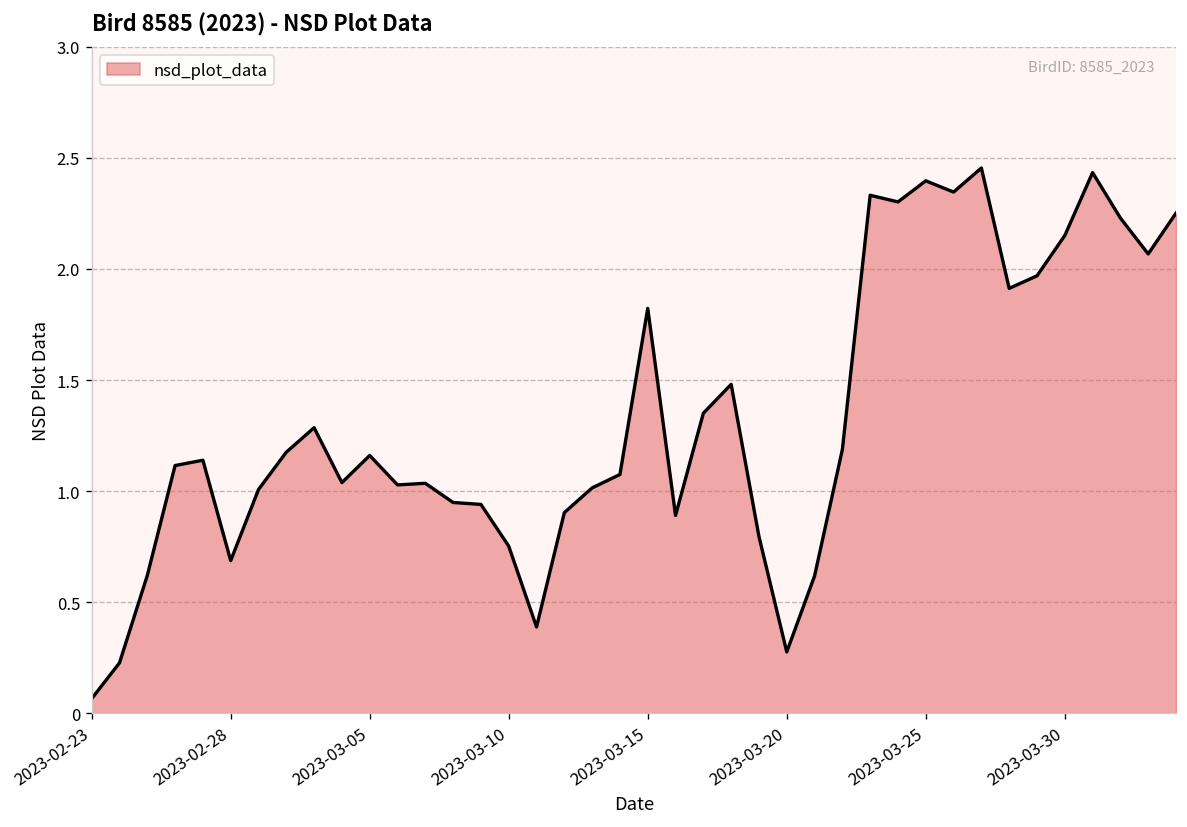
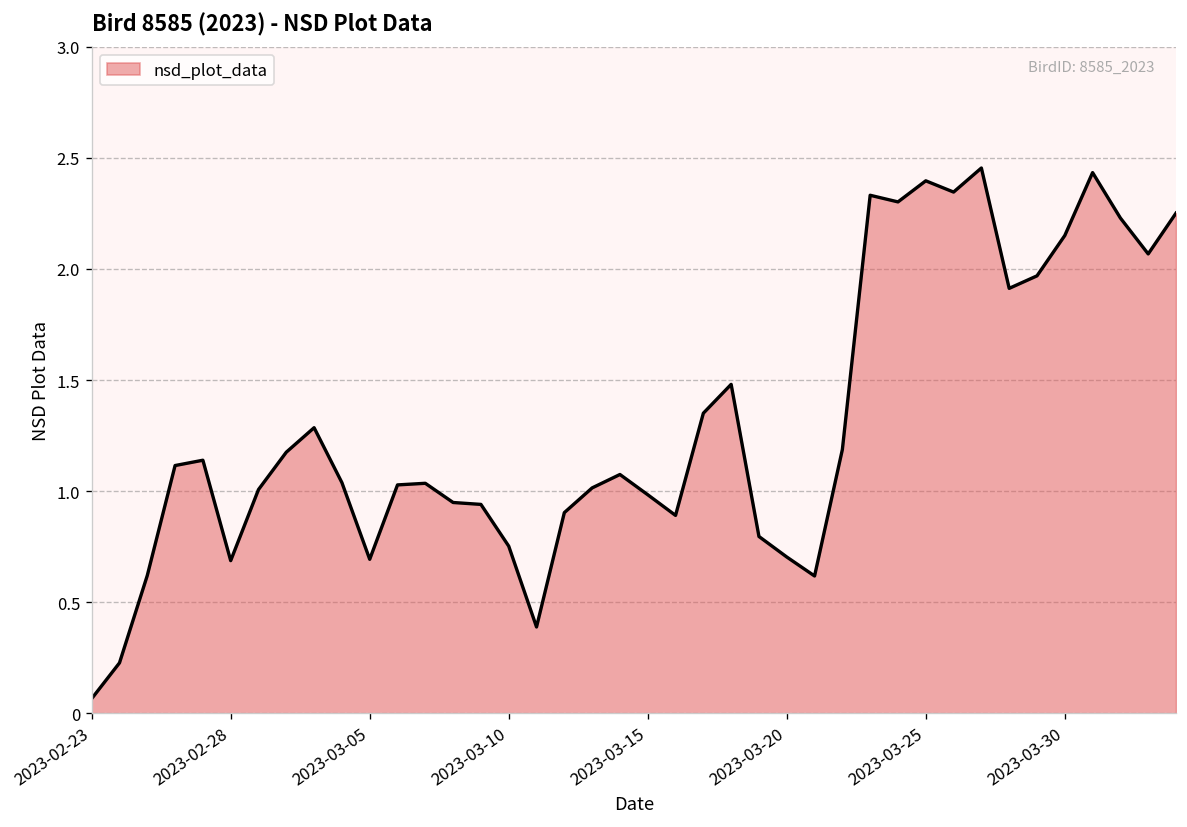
  {
    "2023-02-23": 0.07,
    "2023-02-28": 0.69,
-   "2023-03-05": 1.16,
+   "2023-03-05": 0.69,
    "2023-03-10": 0.75,
-   "2023-03-15": 1.82,
-   "2023-03-20": 0.28,
+   "2023-03-15": 0.98,
+   "2023-03-20": 0.70,
    "2023-03-25": 2.40,
    "2023-03-30": 2.15
  }
